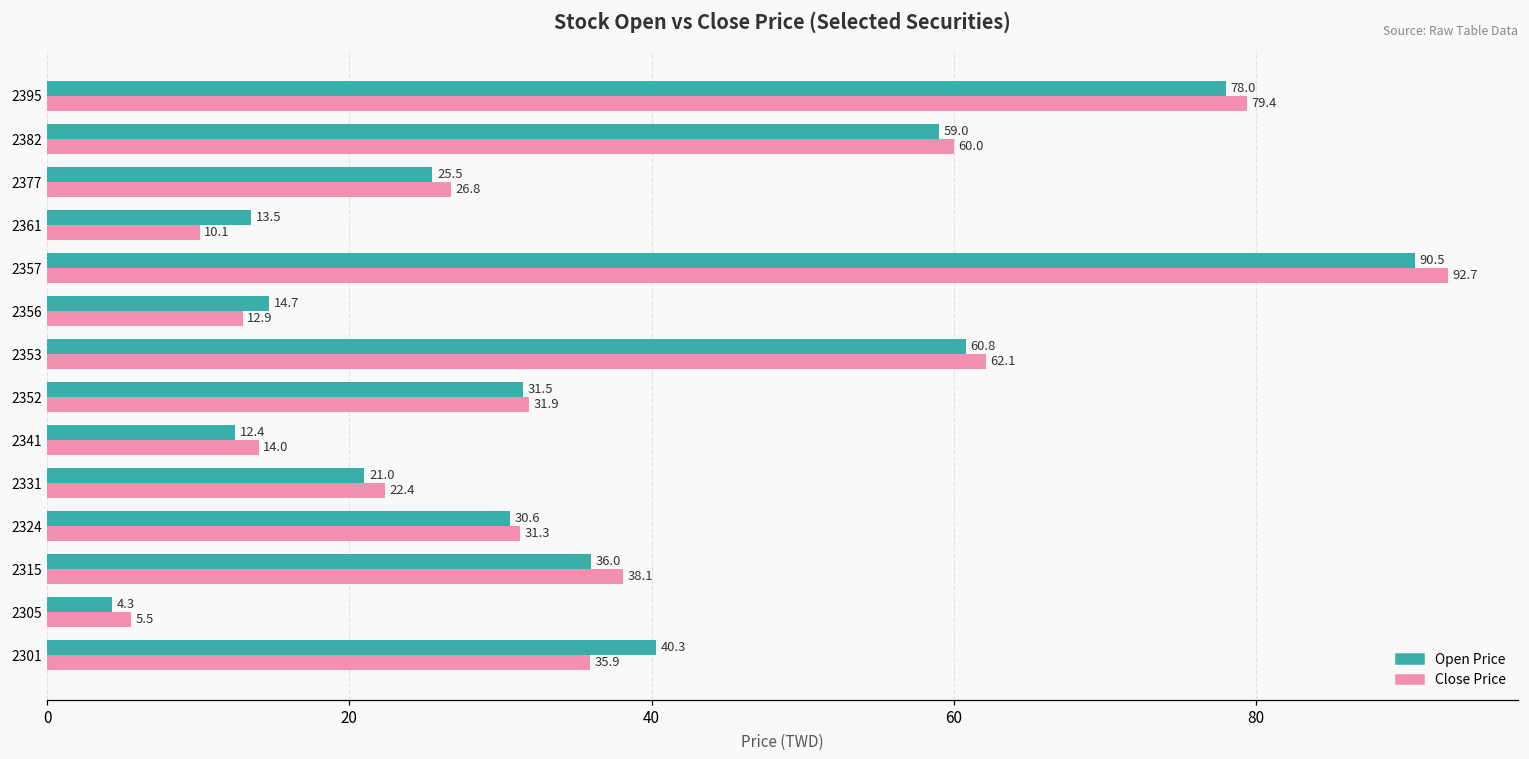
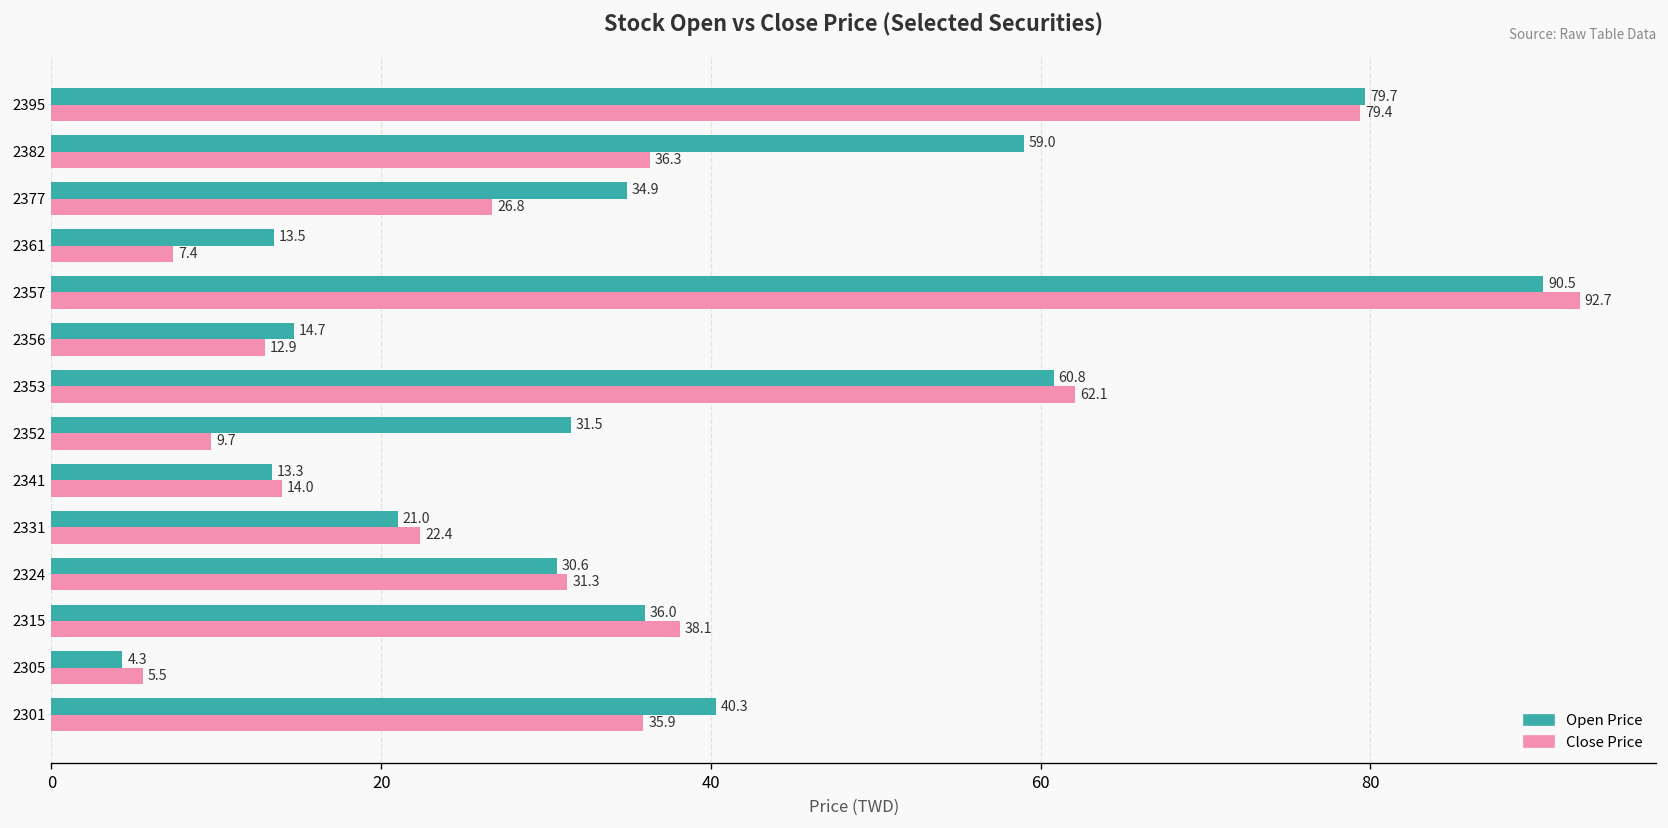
  {
    "Open Price": {
-     "2395": 78.0,
+     "2395": 79.7,
      "2382": 59.0,
-     "2377": 25.5,
+     "2377": 34.9,
      "2361": 13.5,
      "2357": 90.5,
      "2356": 14.7,
      "2353": 60.8,
      "2352": 31.5,
-     "2341": 12.4,
+     "2341": 13.3,
      "2331": 21.0,
      "2324": 30.6,
      "2315": 36.0,
      "2305": 4.3,
      "2301": 40.3
    },
    "Close Price": {
      "2395": 79.4,
-     "2382": 60.0,
+     "2382": 36.3,
      "2377": 26.8,
-     "2361": 10.1,
+     "2361": 7.4,
      "2357": 92.7,
      "2356": 12.9,
      "2353": 62.1,
-     "2352": 31.9,
+     "2352": 9.7,
      "2341": 14.0,
      "2331": 22.4,
      "2324": 31.3,
      "2315": 38.1,
      "2305": 5.5,
      "2301": 35.9
    }
  }
